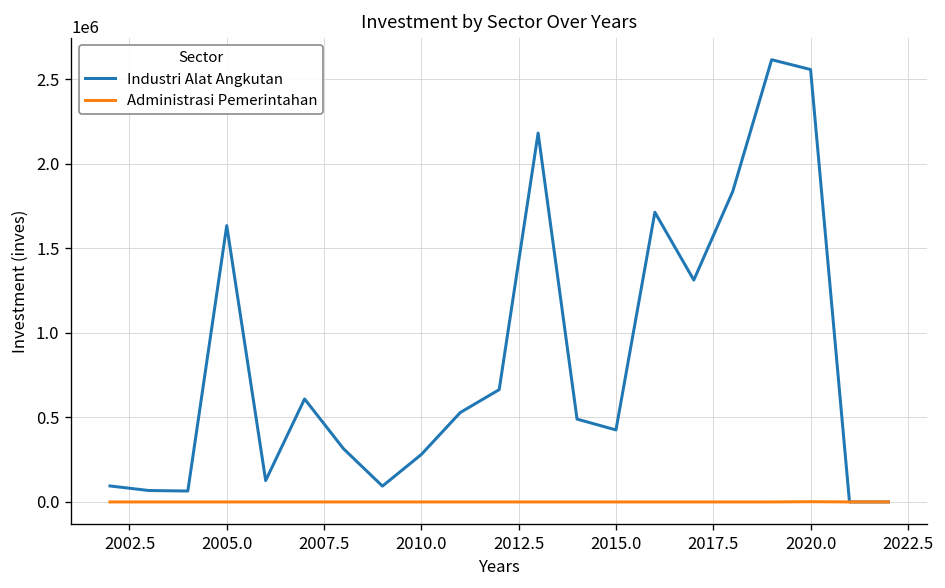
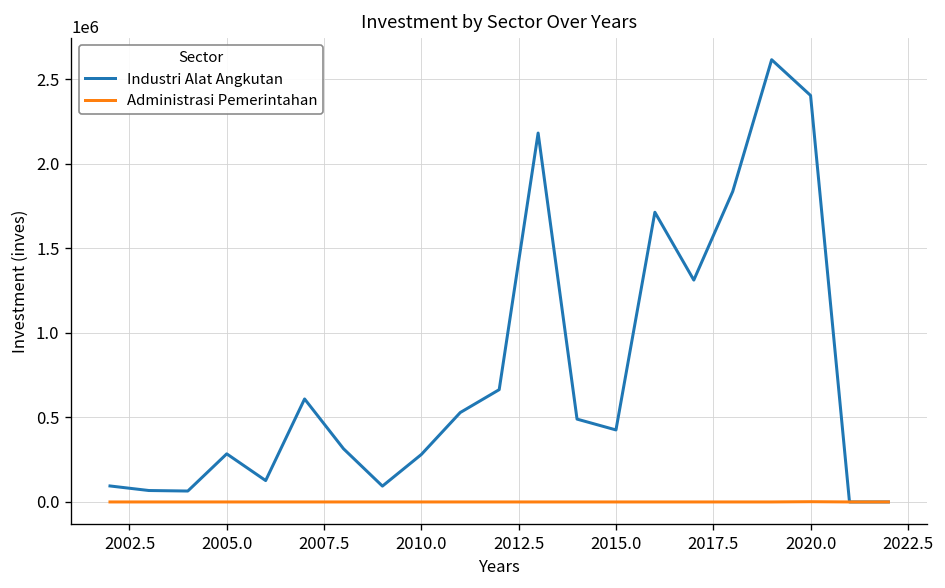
  {
    "Industri Alat Angkutan": {
-     "2005.0": 1630000,
+     "2005.0": 280000,
      "2010.0": 280000,
      "2015.0": 430000,
-     "2020.0": 2560000
+     "2020.0": 2400000
    },
    "Administrasi Pemerintahan": {
      "2005.0": 0,
      "2010.0": 0,
      "2015.0": 0,
      "2020.0": 0
    }
  }
